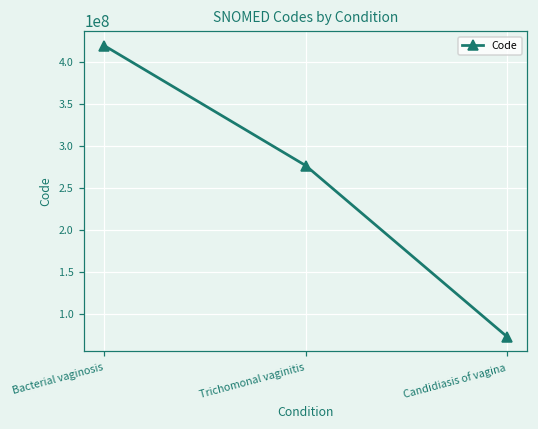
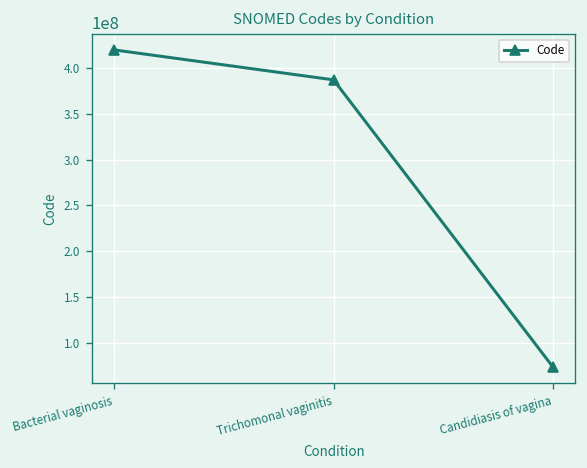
  {
    "Bacterial vaginosis": 420000000,
-   "Trichomonal vaginitis": 280000000,
+   "Trichomonal vaginitis": 390000000,
    "Candidiasis of vagina": 70000000
  }
